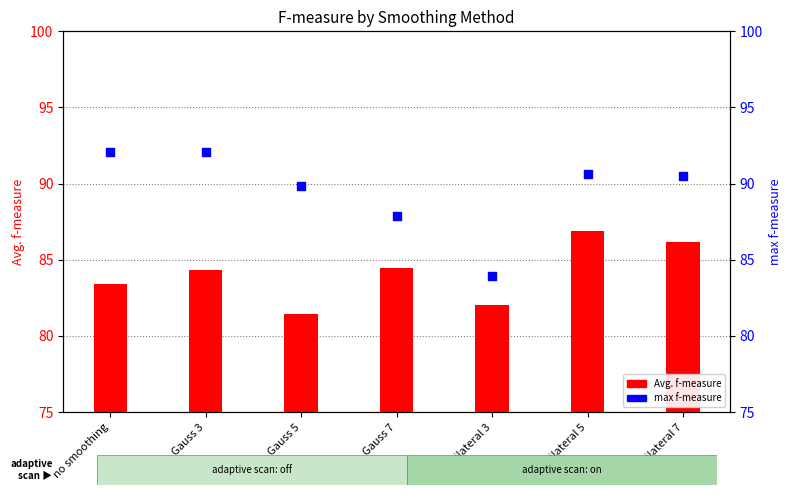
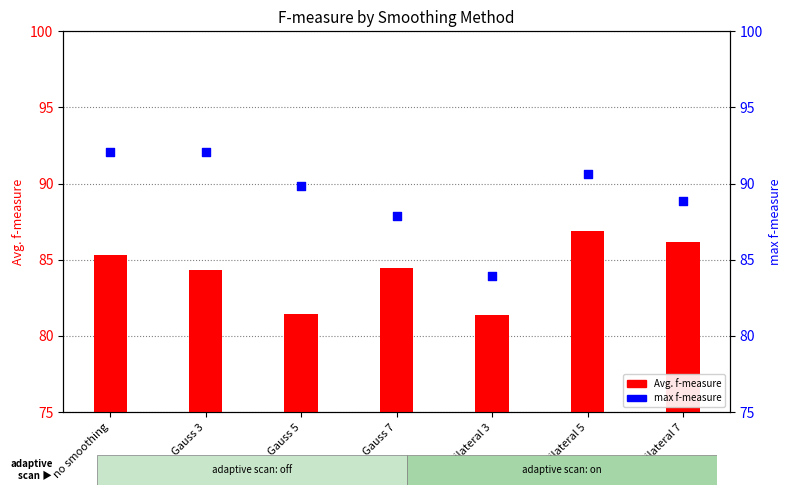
  {
    "Avg. f-measure": {
-     "no smoothing": 83.4,
+     "no smoothing": 85.3,
      "Gauss 3": 84.3,
      "Gauss 5": 81.4,
      "Gauss 7": 84.4,
-     "Bilateral 3": 82.0,
+     "Bilateral 3": 81.4,
      "Bilateral 5": 86.9,
      "Bilateral 7": 86.2
    },
    "max f-measure": {
-     "Bilateral 7": 90.5
+     "Bilateral 7": 88.9
    }
  }
